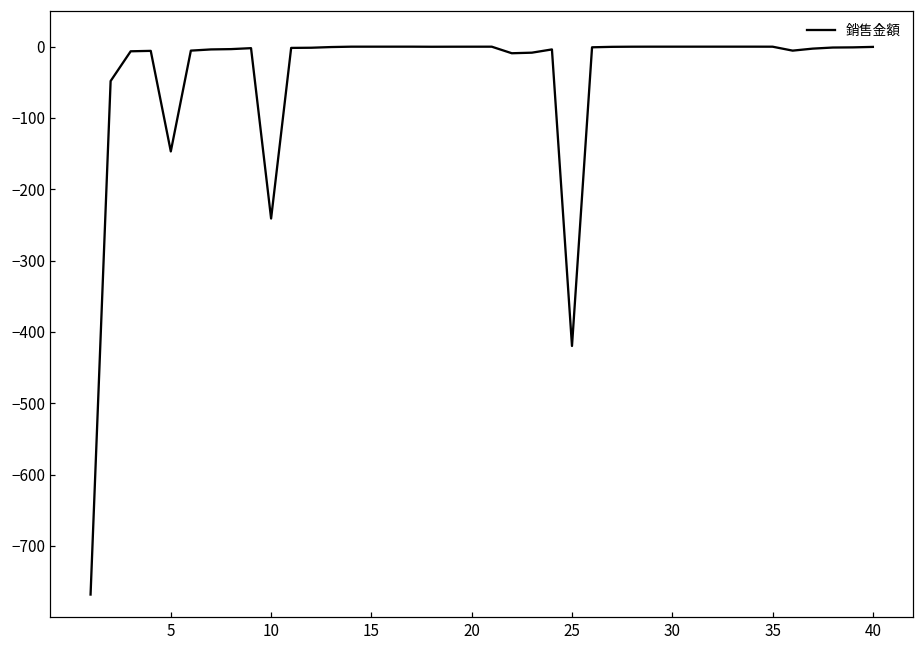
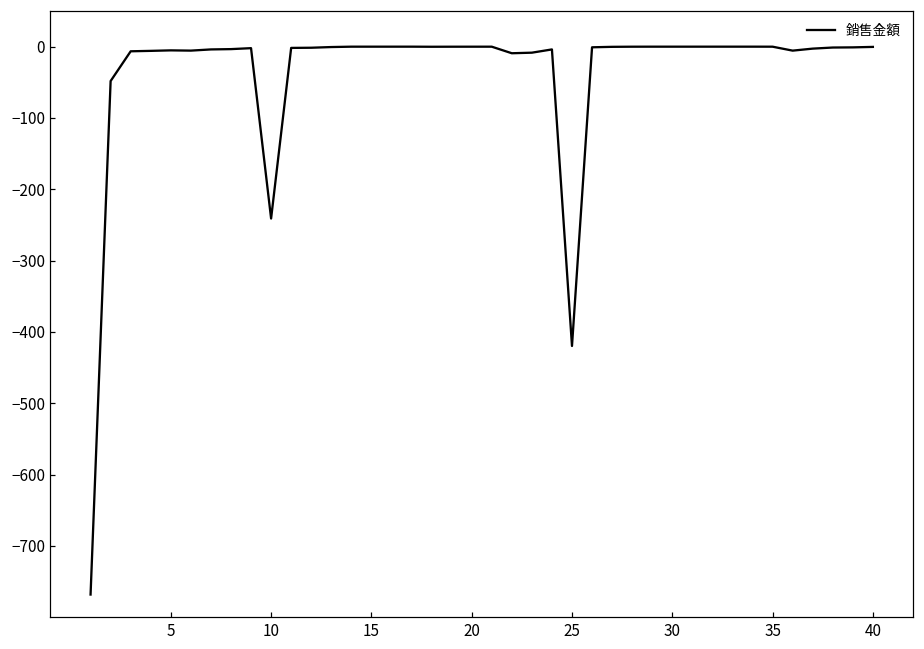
  {
-   "5": -150,
+   "5": -10,
    "10": -240,
    "15": 0,
    "20": 0,
    "25": -420,
    "30": 0,
    "35": 0,
    "40": 0
  }
